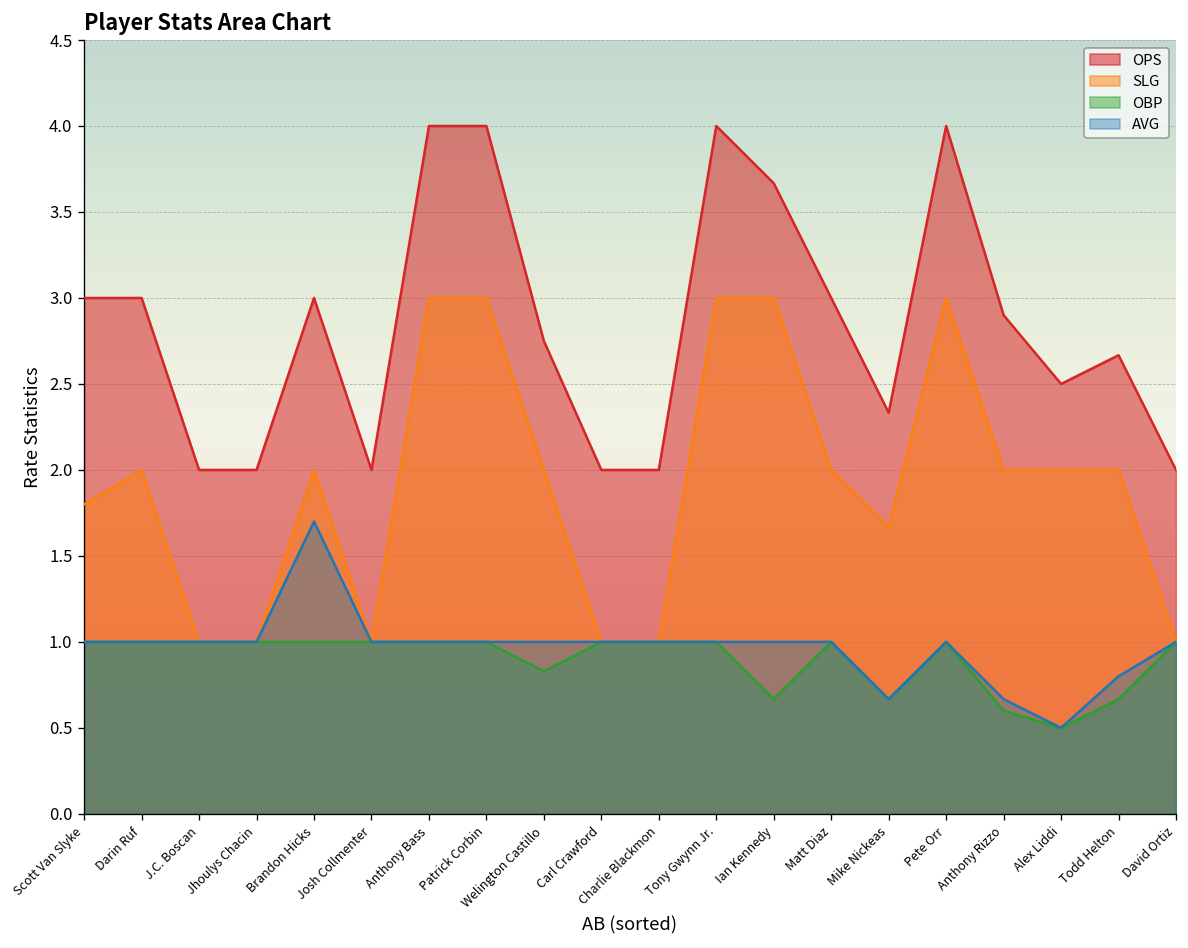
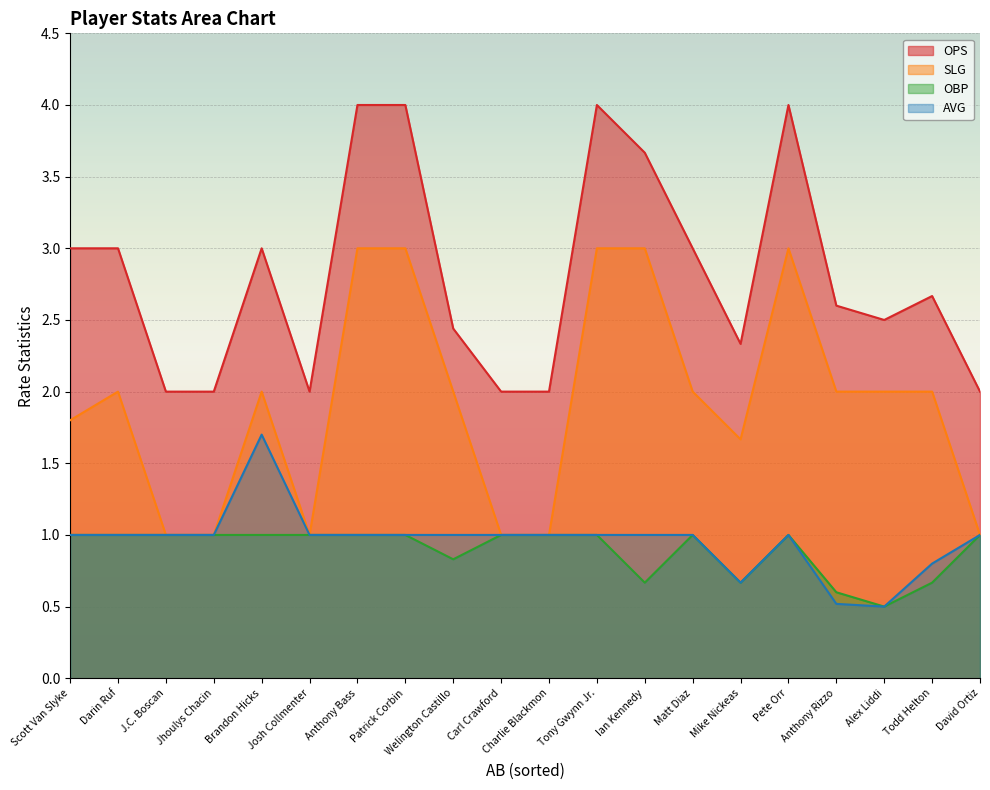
  {
    "OPS": {
      "Scott Van Slyke": 3.00,
      "Darin Ruf": 3.00,
      "J.C. Boscan": 2.00,
      "Jhoulys Chacin": 2.00,
      "Brandon Hicks": 3.00,
      "Josh Collmenter": 2.00,
      "Anthony Bass": 4.00,
      "Patrick Corbin": 4.00,
-     "Welington Castillo": 2.75,
+     "Welington Castillo": 2.44,
      "Carl Crawford": 2.00,
      "Charlie Blackmon": 2.00,
      "Tony Gwynn Jr.": 4.00,
      "Ian Kennedy": 3.67,
      "Matt Diaz": 3.00,
      "Mike Nickeas": 2.33,
      "Pete Orr": 4.00,
-     "Anthony Rizzo": 2.9,
+     "Anthony Rizzo": 2.6,
      "Alex Liddi": 2.50,
      "Todd Helton": 2.67,
      "David Ortiz": 2.00
    },
    "SLG": {
      "Scott Van Slyke": 1.80,
      "Darin Ruf": 2.00,
      "Brandon Hicks": 2.00,
      "Anthony Bass": 3.00,
      "Patrick Corbin": 3.00,
      "Welington Castillo": 2.00,
      "Tony Gwynn Jr.": 3.00,
      "Ian Kennedy": 3.00,
      "Matt Diaz": 2.00,
      "Mike Nickeas": 1.67,
      "Pete Orr": 3.00,
      "Anthony Rizzo": 2.00,
      "Alex Liddi": 2.00,
      "Todd Helton": 2.00
    },
    "OBP": {
      "Brandon Hicks": 1.00,
      "Welington Castillo": 0.83,
      "Ian Kennedy": 0.67,
      "Anthony Rizzo": 0.60,
      "Todd Helton": 0.67
    },
    "AVG": {
      "Brandon Hicks": 1.70,
      "Welington Castillo": 1.00,
      "Ian Kennedy": 1.00,
-     "Anthony Rizzo": 0.67,
+     "Anthony Rizzo": 0.52,
      "Todd Helton": 0.80
    }
  }
